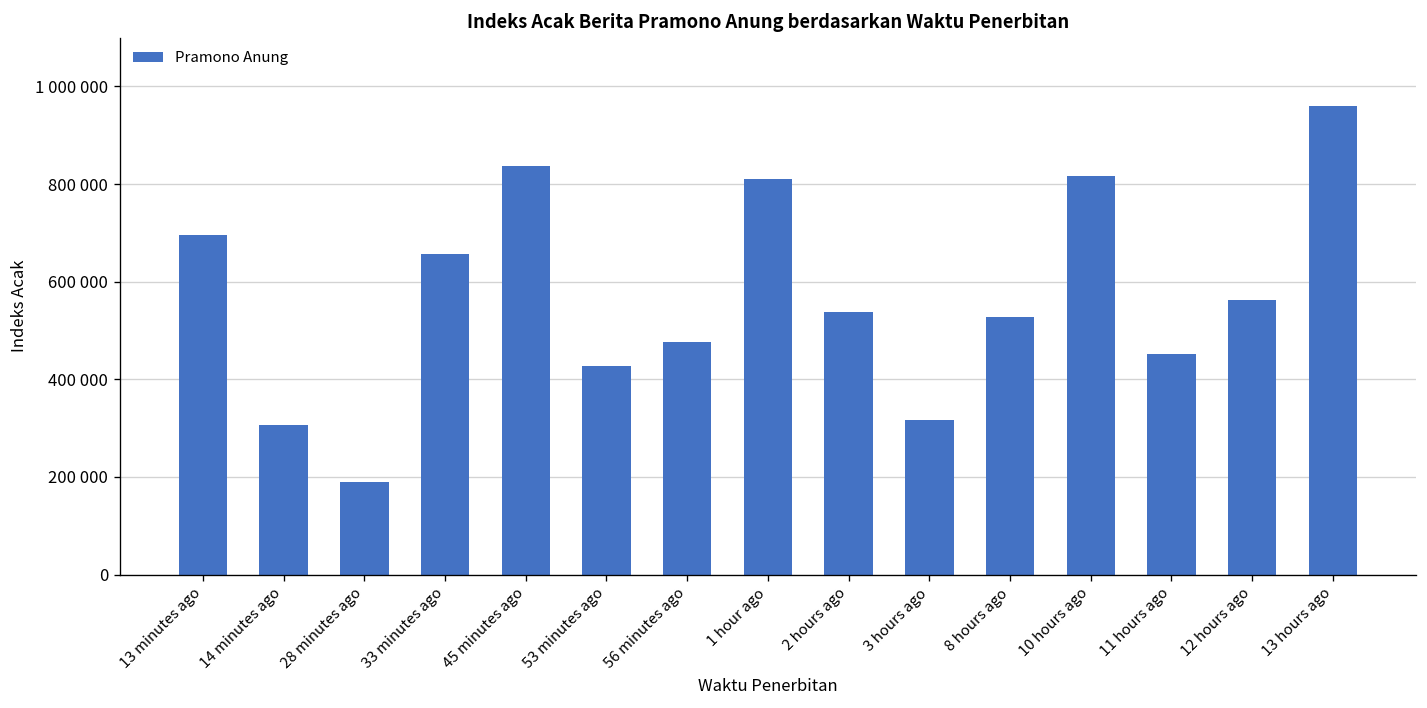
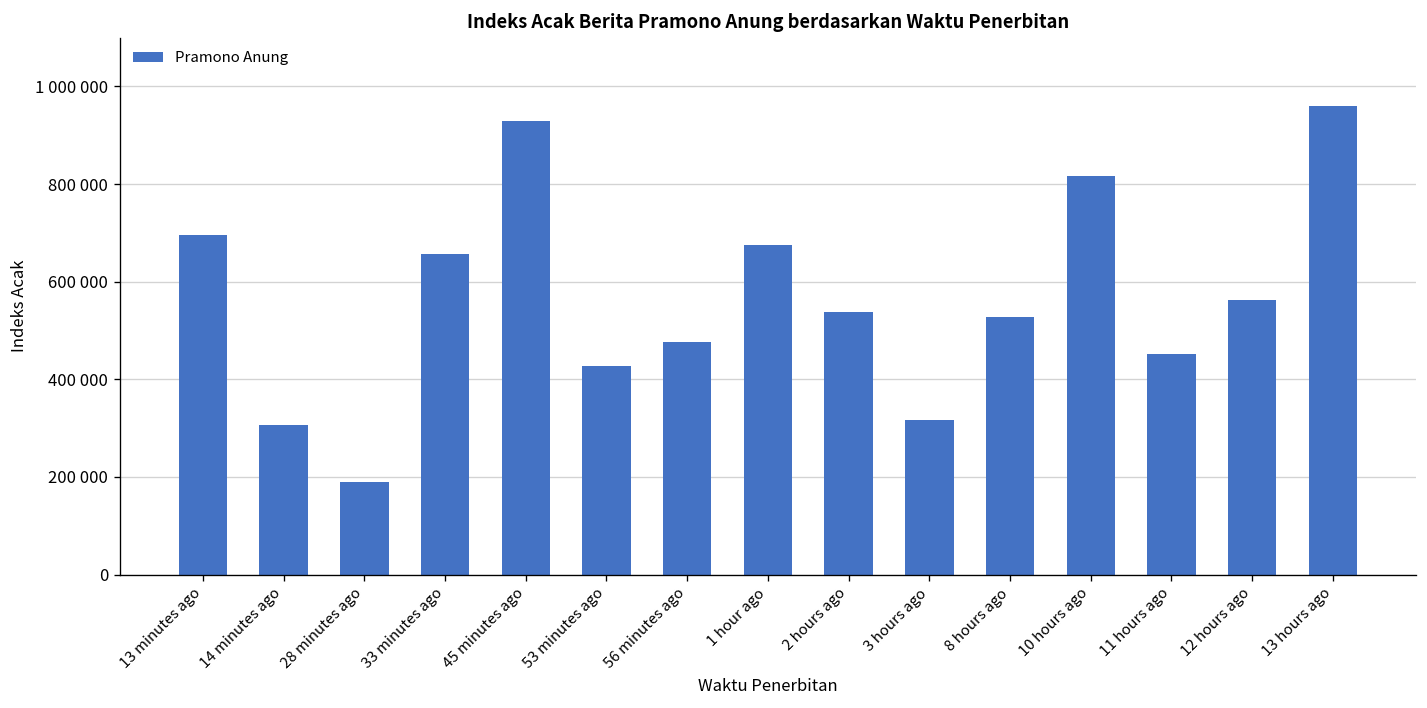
  {
    "13 minutes ago": 700000,
    "14 minutes ago": 310000,
    "28 minutes ago": 190000,
    "33 minutes ago": 660000,
-   "45 minutes ago": 840000,
+   "45 minutes ago": 930000,
    "53 minutes ago": 430000,
    "56 minutes ago": 480000,
-   "1 hour ago": 810000,
+   "1 hour ago": 680000,
    "2 hours ago": 540000,
    "3 hours ago": 320000,
    "8 hours ago": 530000,
    "10 hours ago": 820000,
    "11 hours ago": 450000,
    "12 hours ago": 560000,
    "13 hours ago": 960000
  }
